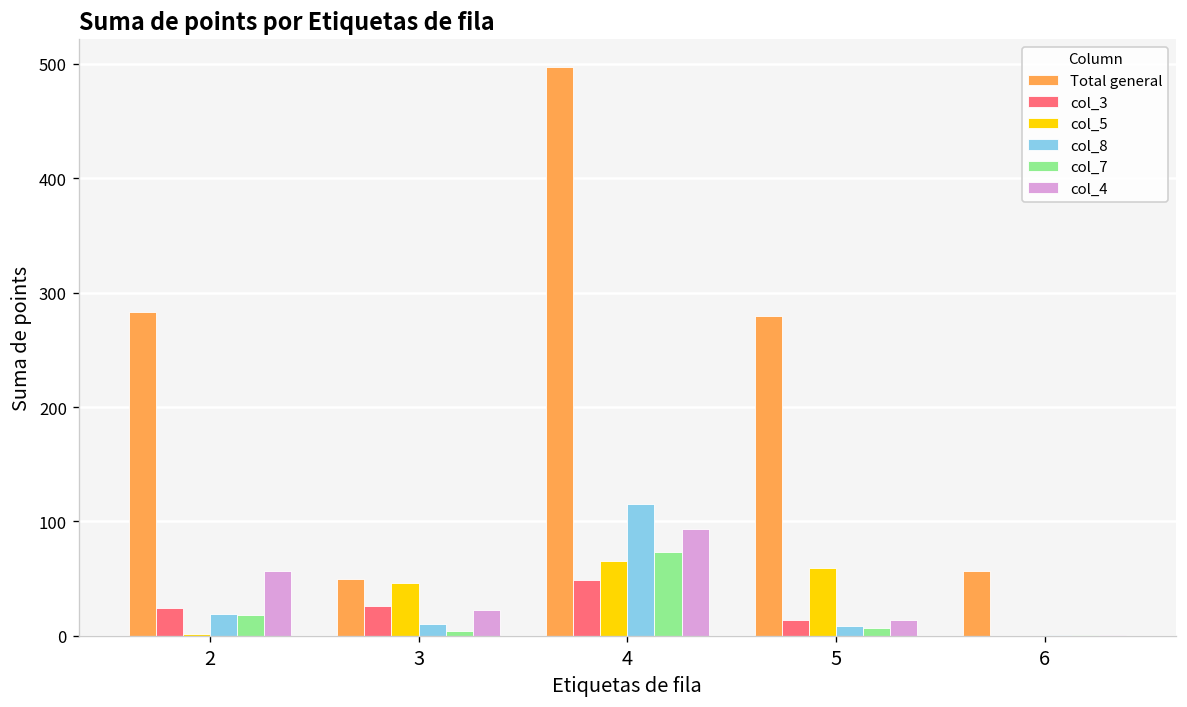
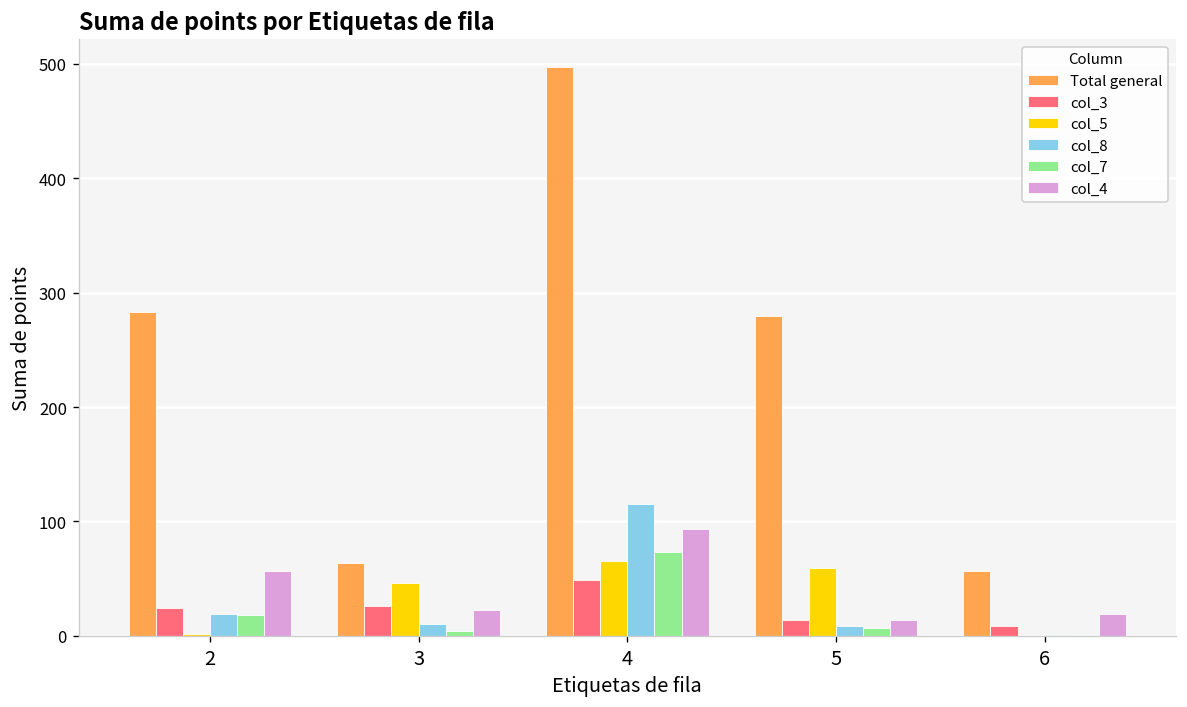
  {
    "Total general": {
      "2": 280,
-     "3": 50,
+     "3": 60,
      "4": 500,
      "5": 280,
      "6": 60
    },
    "col_3": {
      "2": 20,
      "3": 30,
      "4": 50,
      "5": 10,
-     "6": 0
+     "6": 10
    },
    "col_5": {
      "3": 50,
      "4": 70,
      "5": 60,
      "6": 0
    },
    "col_8": {
      "2": 20,
      "3": 10,
      "4": 120,
      "5": 10
    },
    "col_7": {
      "2": 20,
      "3": 0,
      "4": 70,
      "5": 10
    },
    "col_4": {
      "2": 60,
      "3": 20,
      "4": 90,
      "5": 10,
-     "6": 0
+     "6": 20
    }
  }
